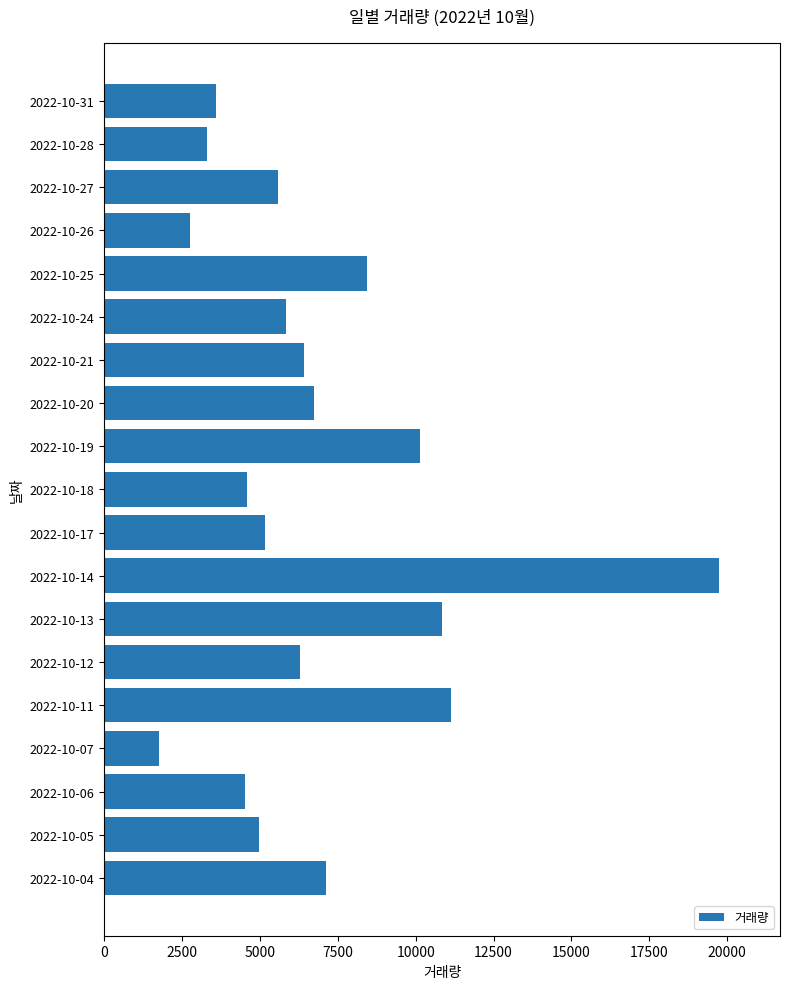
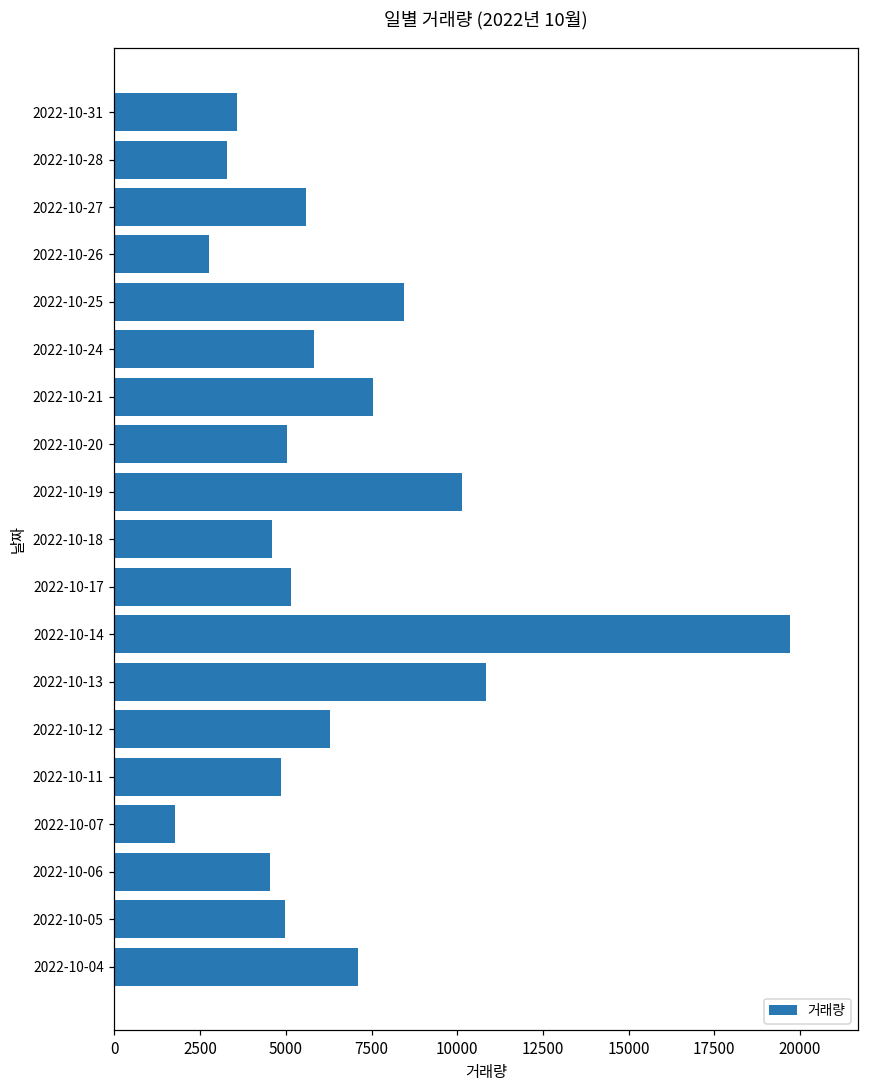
  {
    "2022-10-31": 3600,
    "2022-10-28": 3300,
    "2022-10-27": 5600,
    "2022-10-26": 2800,
    "2022-10-25": 8400,
    "2022-10-24": 5800,
-   "2022-10-21": 6400,
-   "2022-10-20": 6800,
+   "2022-10-21": 7500,
+   "2022-10-20": 5000,
    "2022-10-19": 10100,
    "2022-10-18": 4600,
    "2022-10-17": 5200,
    "2022-10-14": 19700,
    "2022-10-13": 10800,
    "2022-10-12": 6300,
-   "2022-10-11": 11100,
+   "2022-10-11": 4900,
    "2022-10-07": 1800,
    "2022-10-06": 4500,
    "2022-10-05": 5000,
    "2022-10-04": 7100
  }
